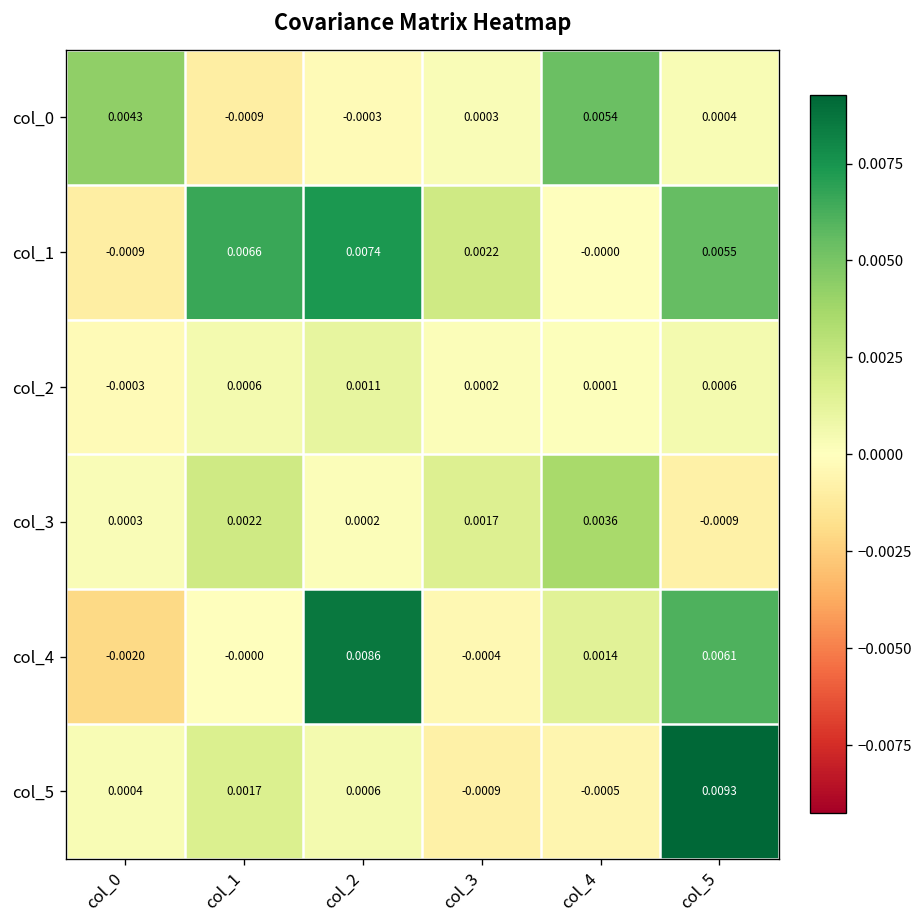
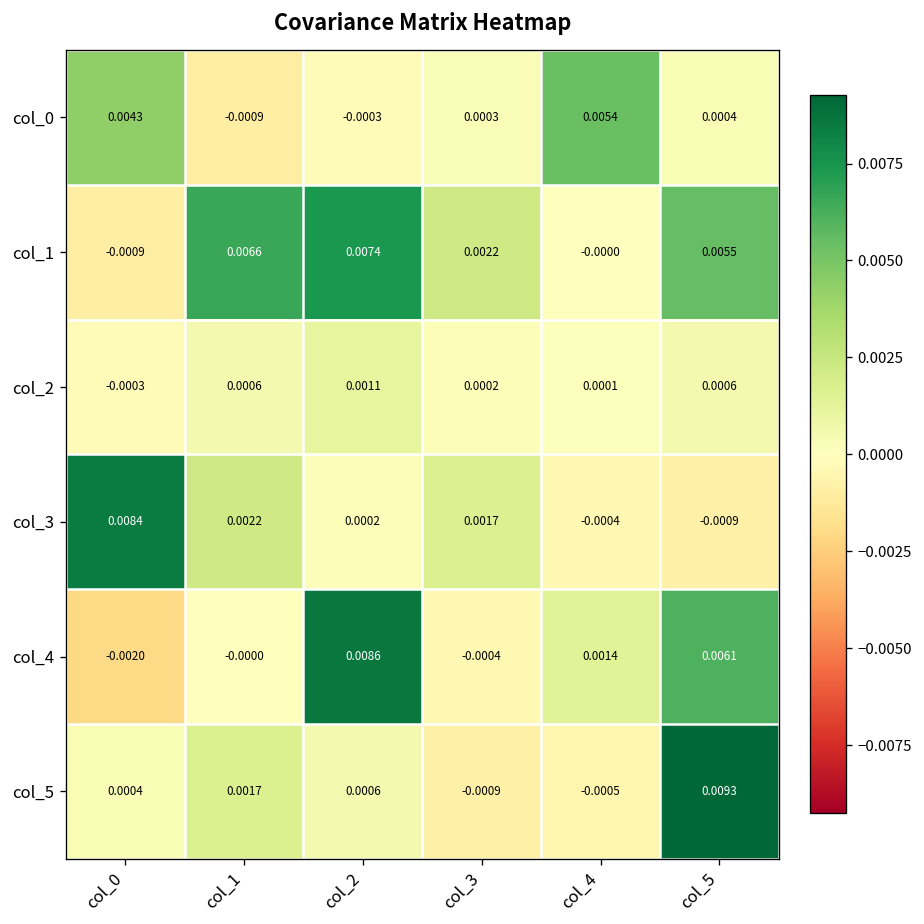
  {
    "col_0": {
      "col_0": 0.0043,
      "col_1": -0.0009,
      "col_2": -0.0003,
      "col_3": 0.0003,
      "col_4": 0.0054,
      "col_5": 0.0004
    },
    "col_1": {
      "col_0": -0.0009,
      "col_1": 0.0066,
      "col_2": 0.0074,
      "col_3": 0.0022,
      "col_4": -0.0000,
      "col_5": 0.0055
    },
    "col_2": {
      "col_0": -0.0003,
      "col_1": 0.0006,
      "col_2": 0.0011,
      "col_3": 0.0002,
      "col_4": 0.0001,
      "col_5": 0.0006
    },
    "col_3": {
-     "col_0": 0.0003,
+     "col_0": 0.0084,
      "col_1": 0.0022,
      "col_2": 0.0002,
      "col_3": 0.0017,
-     "col_4": 0.0036,
+     "col_4": -0.0004,
      "col_5": -0.0009
    },
    "col_4": {
      "col_0": -0.0020,
      "col_1": -0.0000,
      "col_2": 0.0086,
      "col_3": -0.0004,
      "col_4": 0.0014,
      "col_5": 0.0061
    },
    "col_5": {
      "col_0": 0.0004,
      "col_1": 0.0017,
      "col_2": 0.0006,
      "col_3": -0.0009,
      "col_4": -0.0005,
      "col_5": 0.0093
    }
  }
